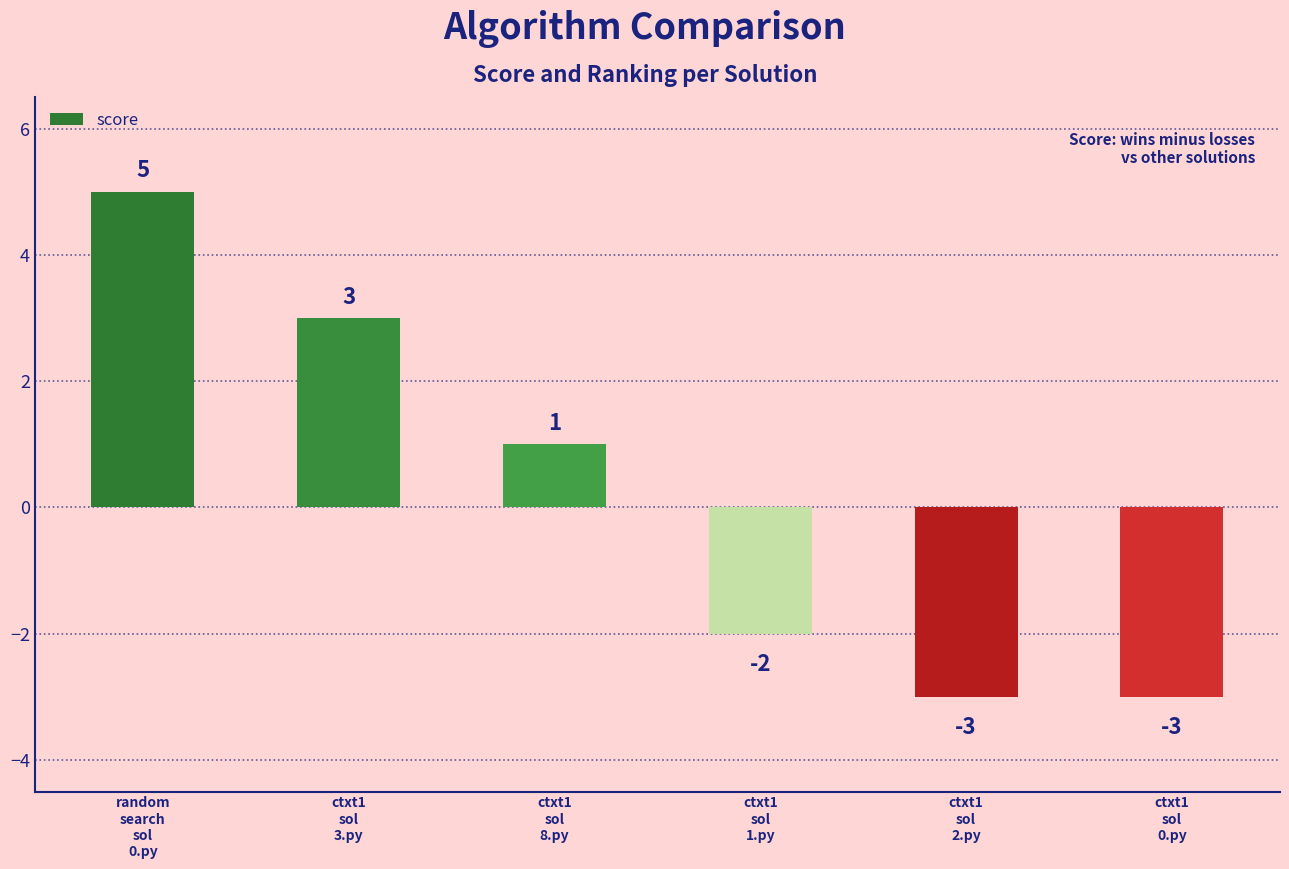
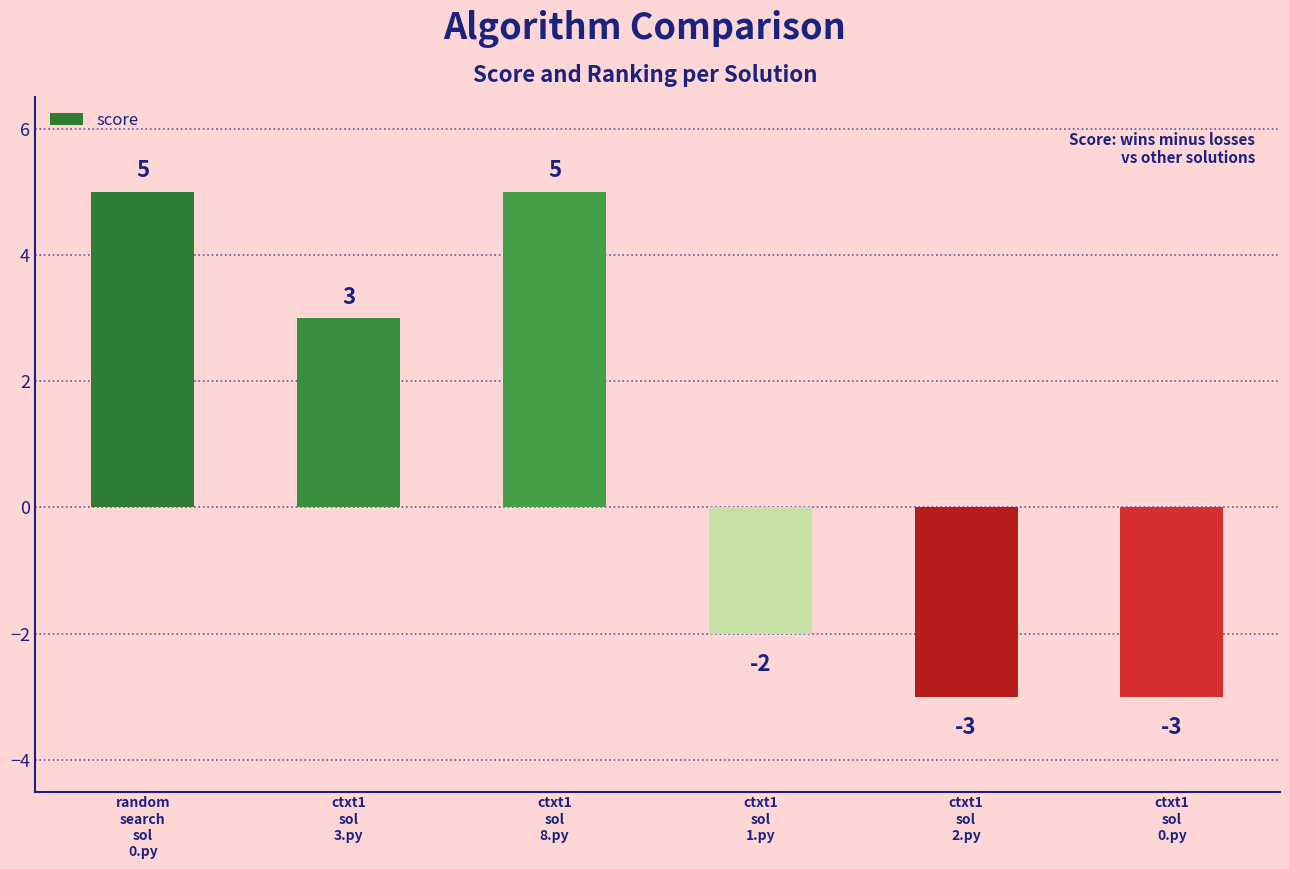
  {
    "random search sol 0.py": 5,
    "ctxt1 sol 3.py": 3,
-   "ctxt1 sol 8.py": 1,
+   "ctxt1 sol 8.py": 5,
    "ctxt1 sol 1.py": -2,
    "ctxt1 sol 2.py": -3,
    "ctxt1 sol 0.py": -3
  }
